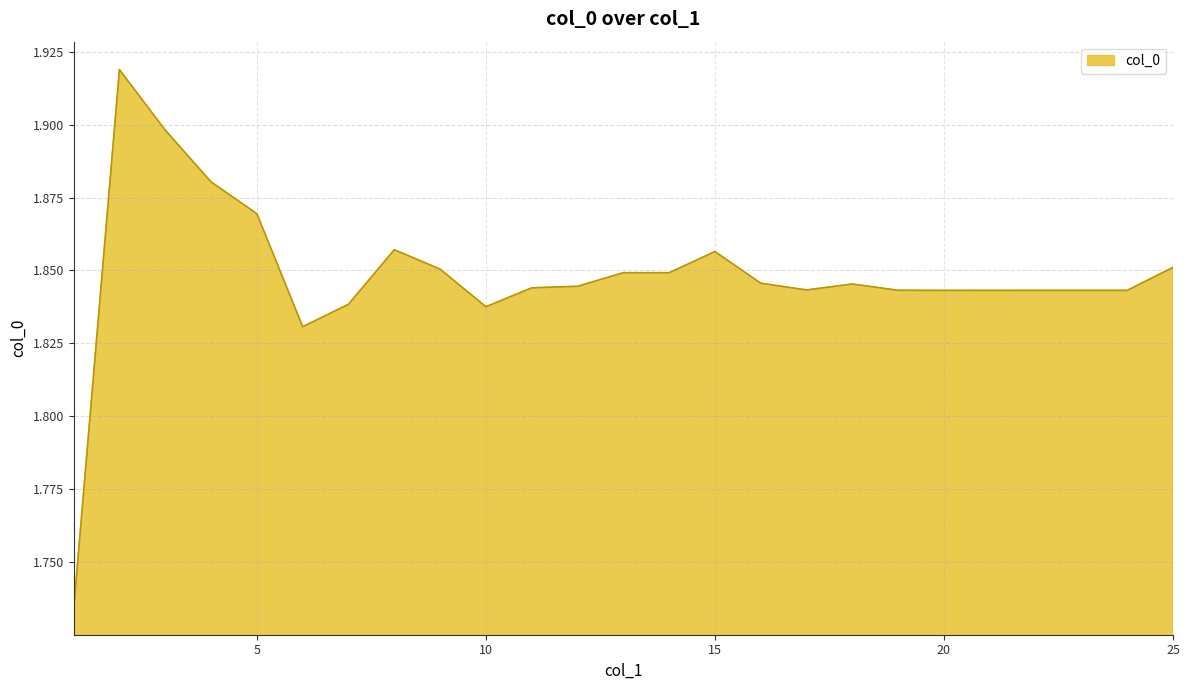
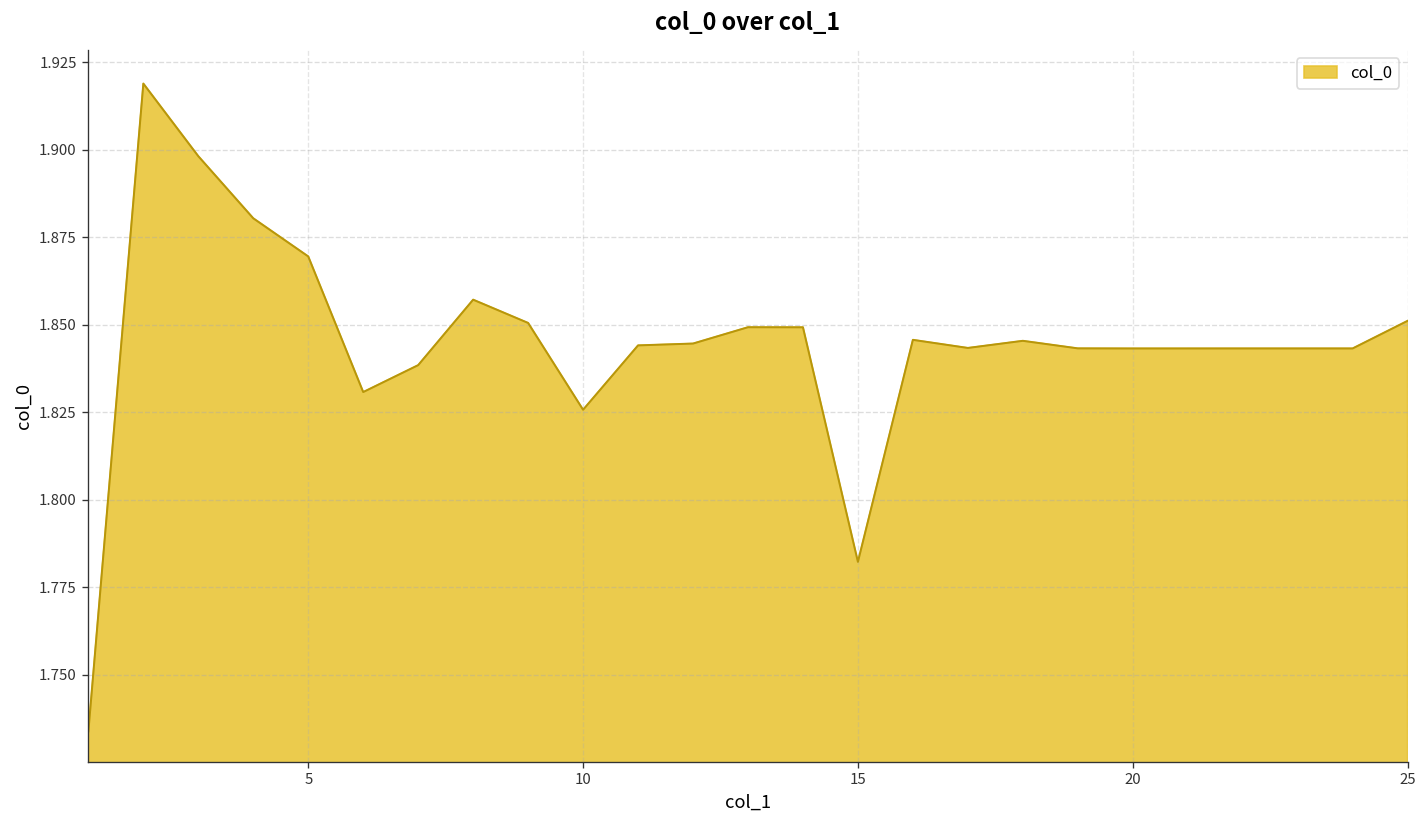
  {
    "5": 1.869,
-   "10": 1.838,
-   "15": 1.856,
+   "10": 1.826,
+   "15": 1.782,
    "20": 1.843,
    "25": 1.851
  }
